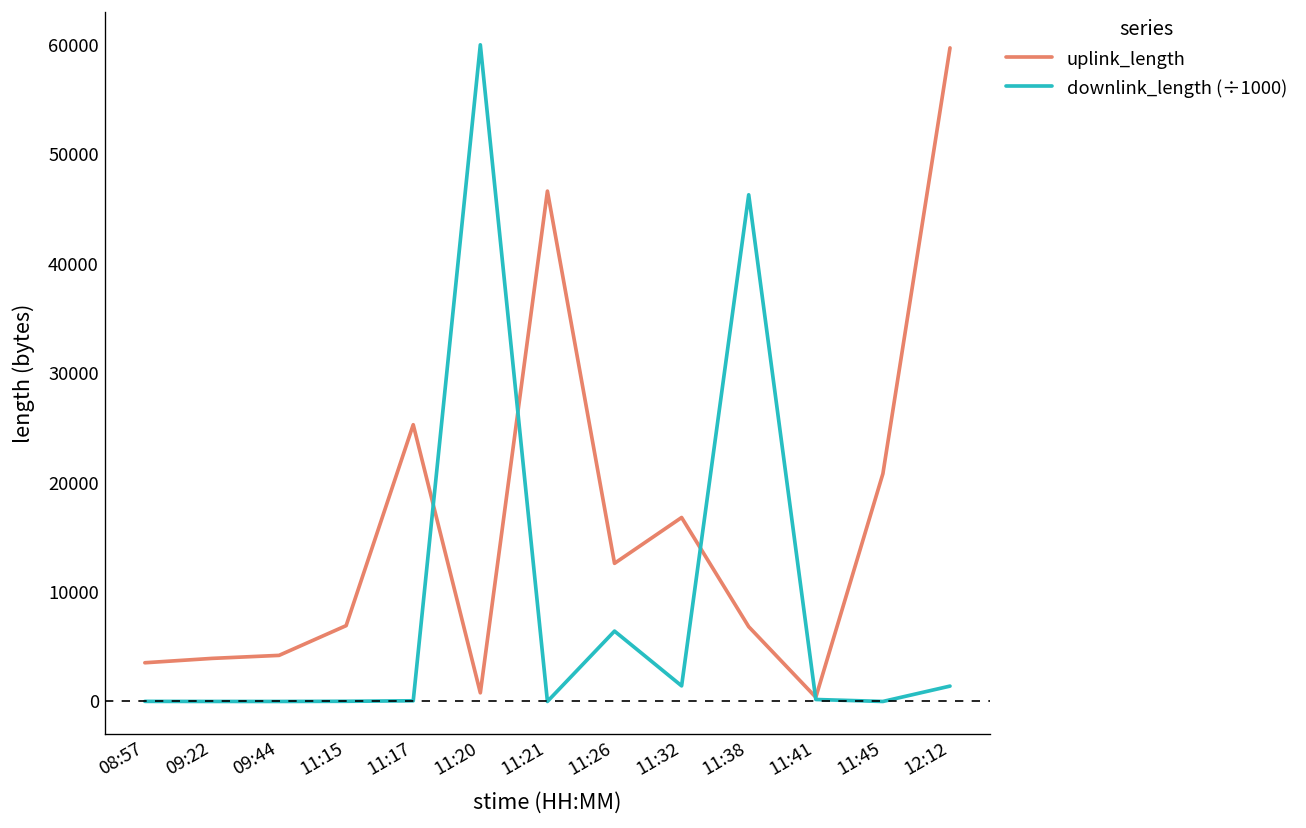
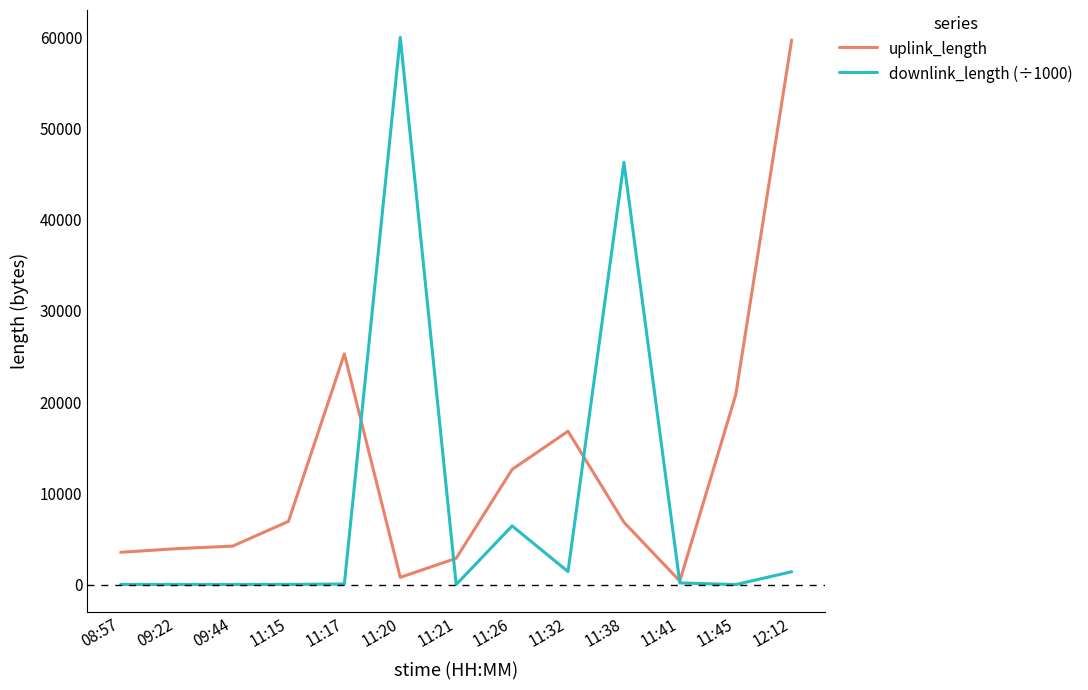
  {
    "uplink_length": {
      "08:57": 4000,
      "09:22": 4000,
      "09:44": 4000,
      "11:15": 7000,
      "11:17": 25000,
      "11:20": 1000,
-     "11:21": 47000,
+     "11:21": 3000,
      "11:26": 13000,
      "11:32": 17000,
      "11:38": 7000,
      "11:45": 21000,
      "12:12": 60000
    },
    "downlink_length (÷1000)": {
      "08:57": 0,
      "09:22": 0,
      "09:44": 0,
      "11:15": 0,
      "11:17": 0,
      "11:20": 60000,
      "11:21": 0,
      "11:26": 6000,
      "11:32": 1000,
      "11:38": 46000,
      "11:45": 0,
      "12:12": 1000
    }
  }
